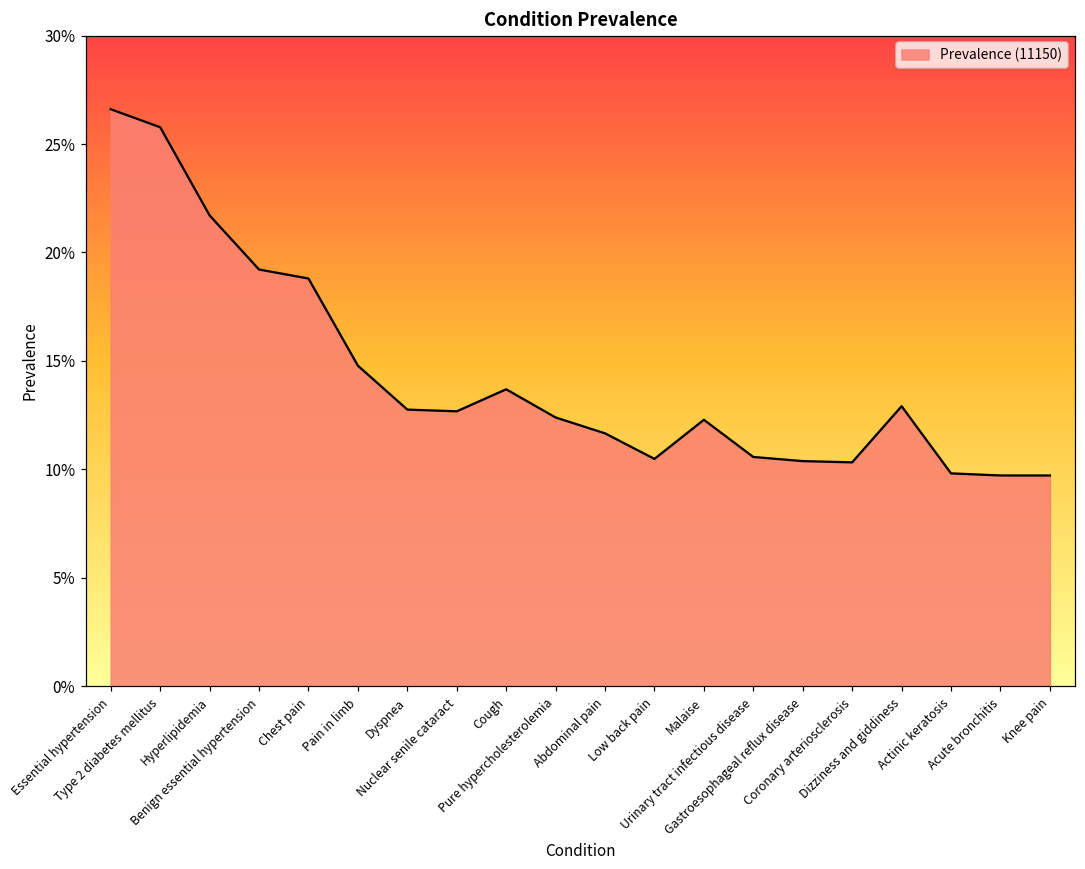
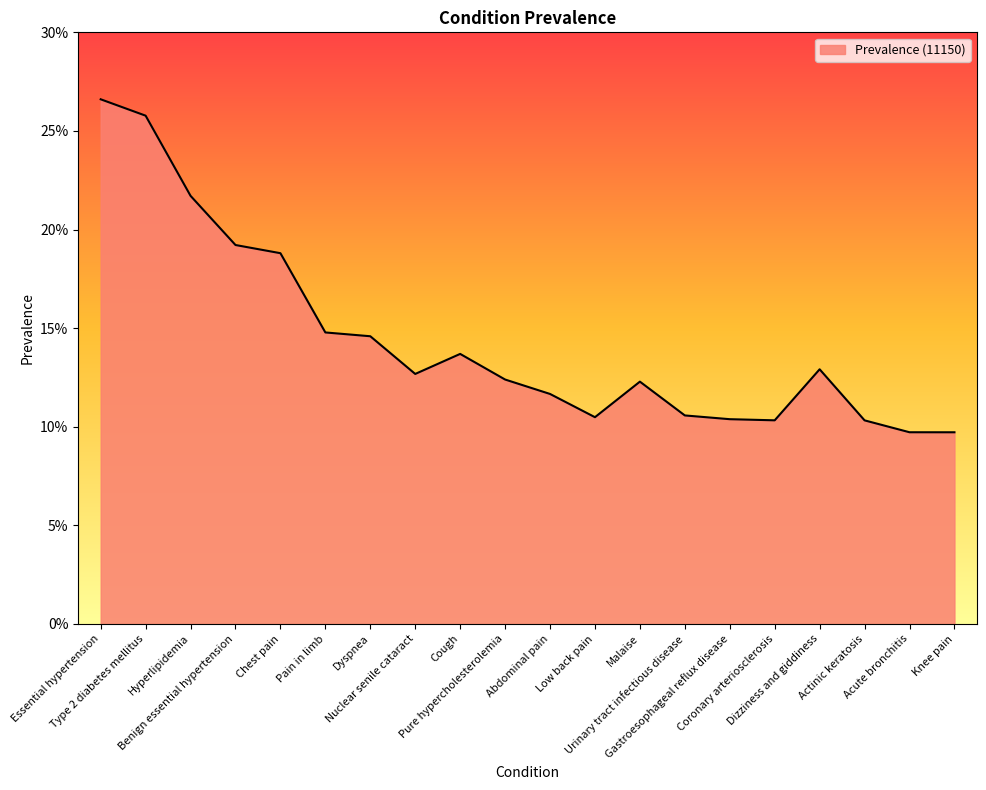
  {
    "Essential hypertension": "26.6%",
    "Type 2 diabetes mellitus": "25.8%",
    "Hyperlipidemia": "21.7%",
    "Benign essential hypertension": "19.2%",
    "Chest pain": "18.8%",
    "Pain in limb": "14.8%",
-   "Dyspnea": "12.8%",
+   "Dyspnea": "14.6%",
    "Nuclear senile cataract": "12.7%",
    "Cough": "13.7%",
    "Pure hypercholesterolemia": "12.4%",
    "Abdominal pain": "11.7%",
    "Low back pain": "10.5%",
    "Malaise": "12.3%",
    "Urinary tract infectious disease": "10.6%",
    "Gastroesophageal reflux disease": "10.4%",
    "Coronary arteriosclerosis": "10.3%",
    "Dizziness and giddiness": "12.9%",
-   "Actinic keratosis": "9.8%",
+   "Actinic keratosis": "10.3%",
    "Acute bronchitis": "9.7%",
    "Knee pain": "9.7%"
  }
